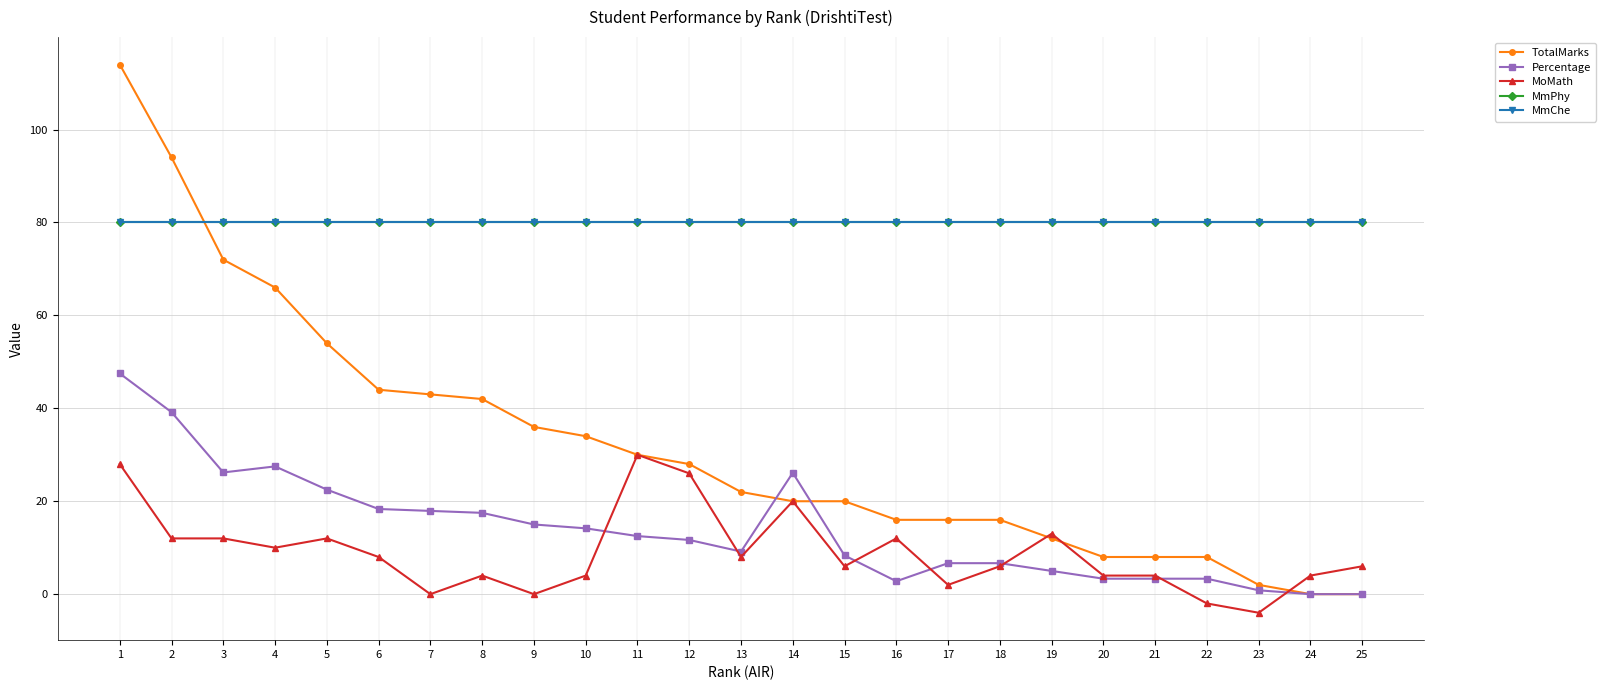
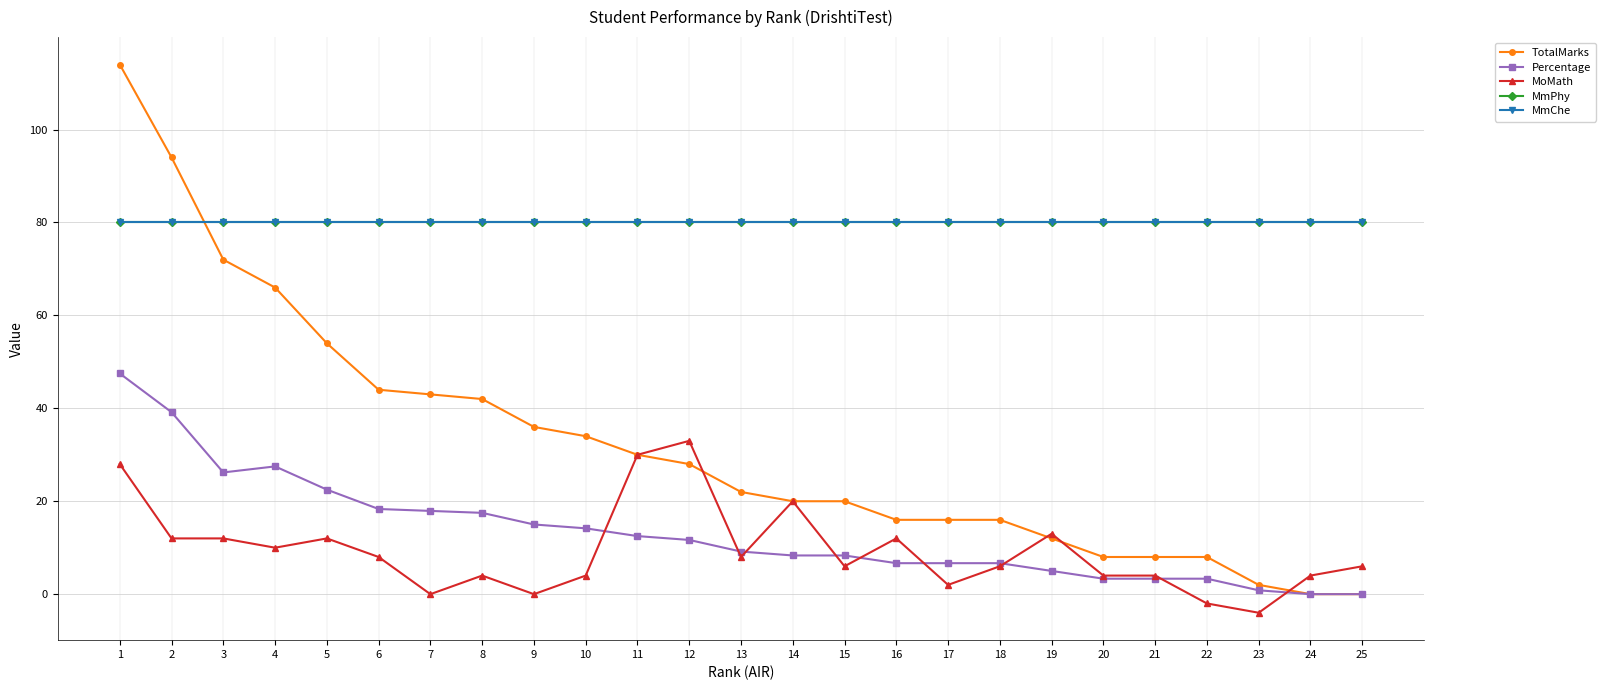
  {
    "TotalMarks": {
      "1": 114,
      "2": 94,
      "3": 72,
      "4": 66,
      "5": 54,
      "6": 44,
      "7": 43,
      "8": 42,
      "9": 36,
      "10": 34,
      "12": 28,
      "13": 22,
      "15": 20,
      "16": 16,
      "17": 16,
      "18": 16,
      "19": 12,
      "20": 8,
      "21": 8,
      "22": 8,
      "23": 2
    },
    "Percentage": {
      "1": 48,
      "2": 39,
      "3": 26,
      "4": 28,
      "5": 23,
      "6": 18,
      "7": 18,
      "8": 18,
      "9": 15,
      "10": 14,
      "11": 13,
      "12": 12,
      "13": 9,
-     "14": 26,
+     "14": 8,
      "15": 8,
-     "16": 3,
+     "16": 7,
      "17": 7,
      "18": 7,
      "19": 5,
      "20": 3,
      "21": 3,
      "22": 3,
      "23": 1
    },
    "MoMath": {
      "1": 28,
      "2": 12,
      "3": 12,
      "4": 10,
      "5": 12,
      "6": 8,
      "7": 0,
      "8": 4,
      "9": 0,
      "10": 4,
-     "12": 26,
+     "12": 33,
      "13": 8,
      "15": 6,
      "16": 12,
      "17": 2,
      "18": 6,
      "19": 13,
      "20": 4,
      "21": 4,
      "22": -2,
      "23": -4,
      "24": 4,
      "25": 6
    },
    "MmChe": {
      "1": 80,
      "2": 80,
      "3": 80,
      "4": 80,
      "5": 80,
      "6": 80,
      "7": 80,
      "8": 80,
      "9": 80,
      "10": 80,
      "11": 80,
      "12": 80,
      "13": 80,
      "14": 80,
      "15": 80,
      "16": 80,
      "17": 80,
      "18": 80,
      "19": 80,
      "20": 80,
      "21": 80,
      "22": 80,
      "23": 80,
      "24": 80,
      "25": 80
    }
  }
